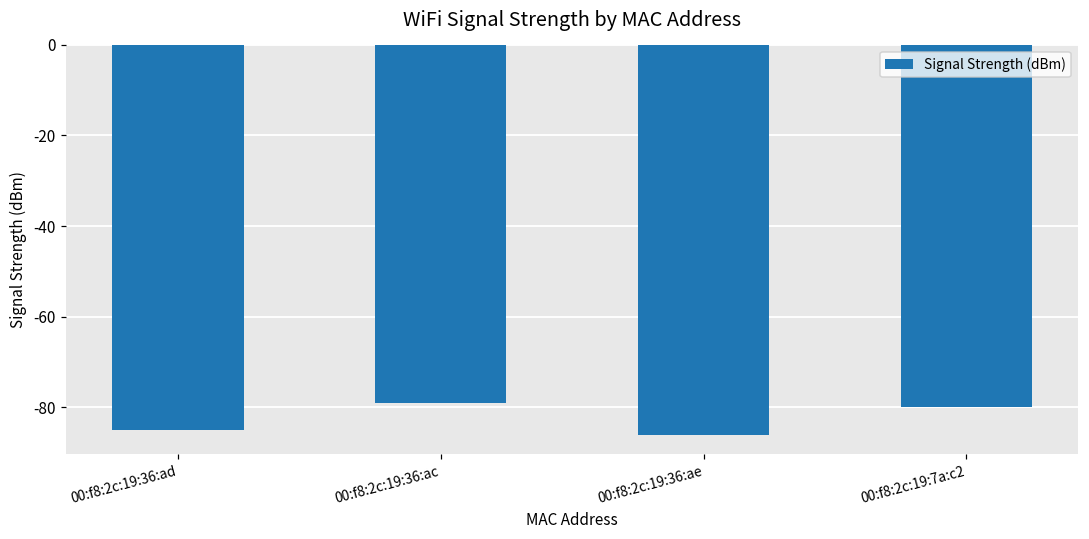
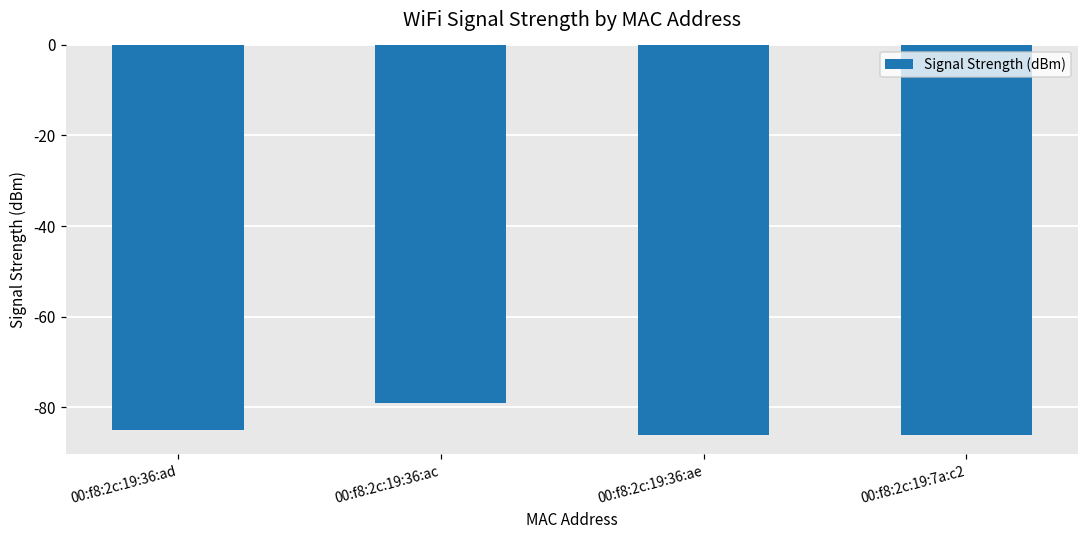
  {
    "00:f8:2c:19:36:ad": -85,
    "00:f8:2c:19:36:ac": -79,
    "00:f8:2c:19:36:ae": -86,
-   "00:f8:2c:19:7a:c2": -80
+   "00:f8:2c:19:7a:c2": -86
  }
